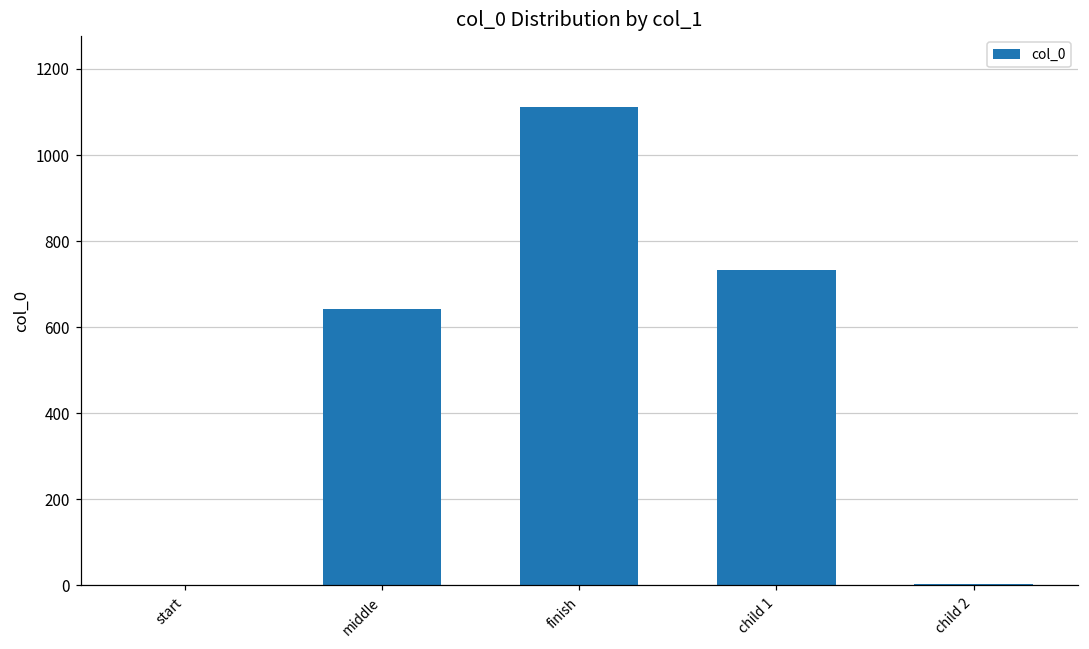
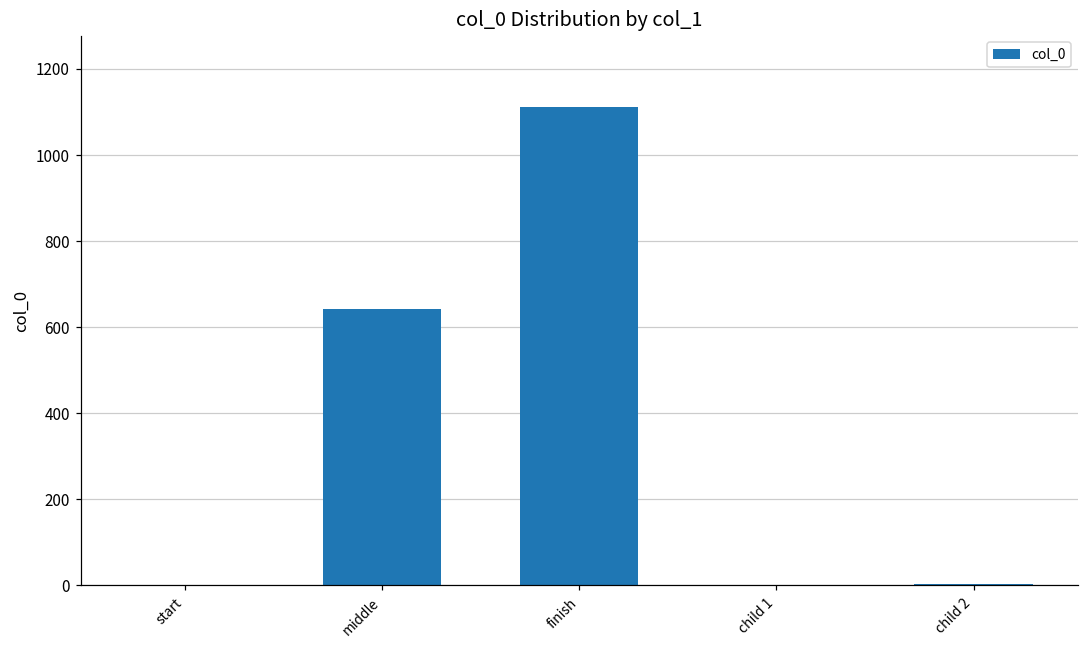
  {
    "middle": 640,
    "finish": 1110,
-   "child 1": 730
+   "child 1": 0
  }
